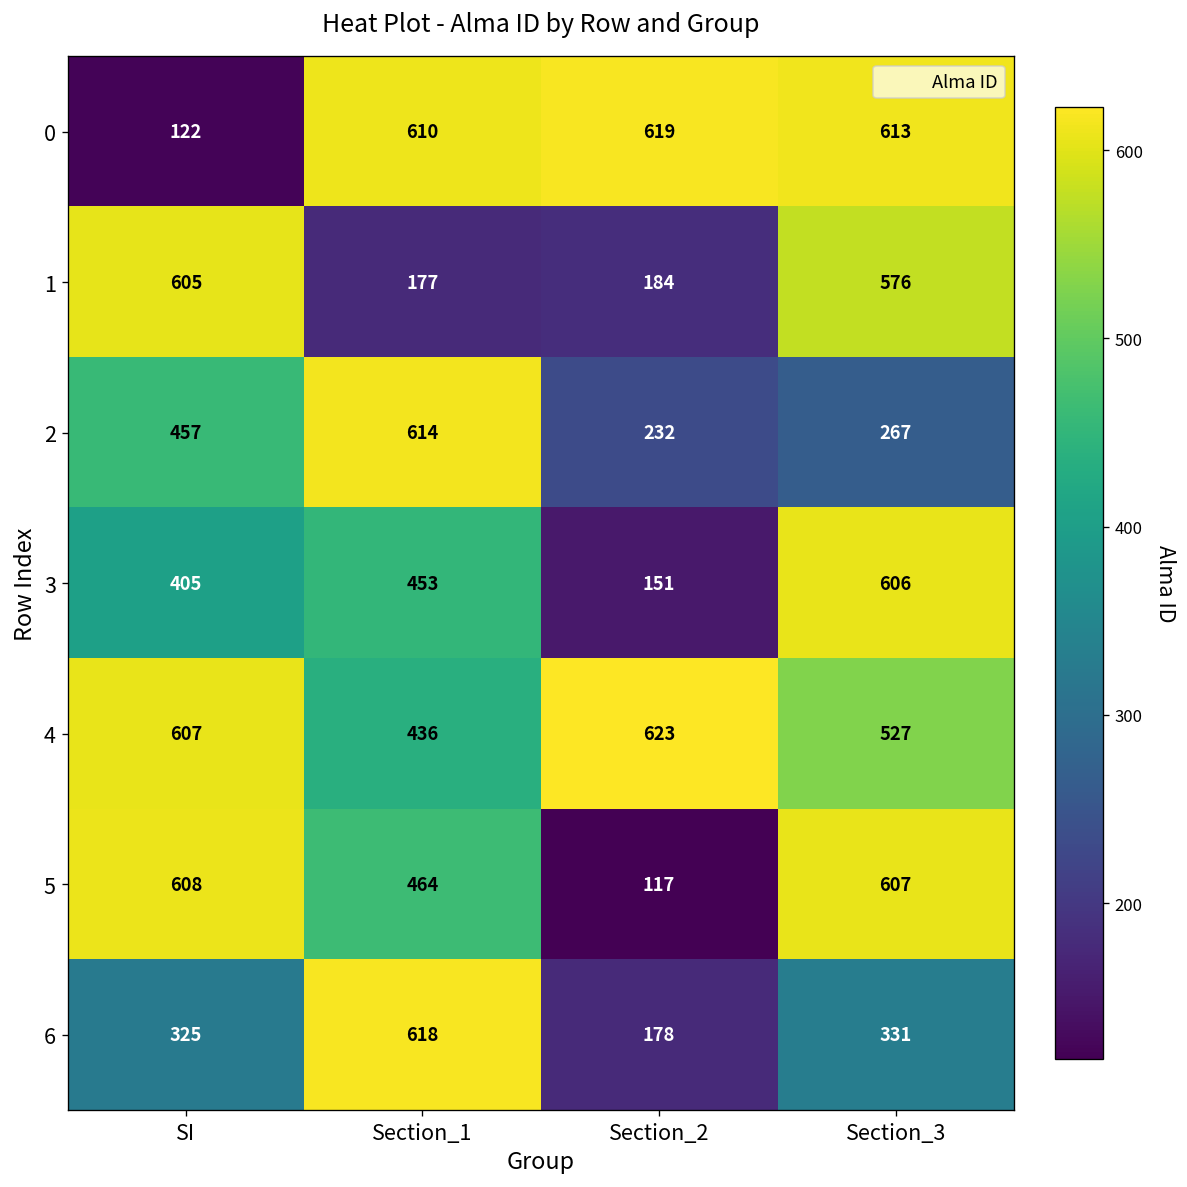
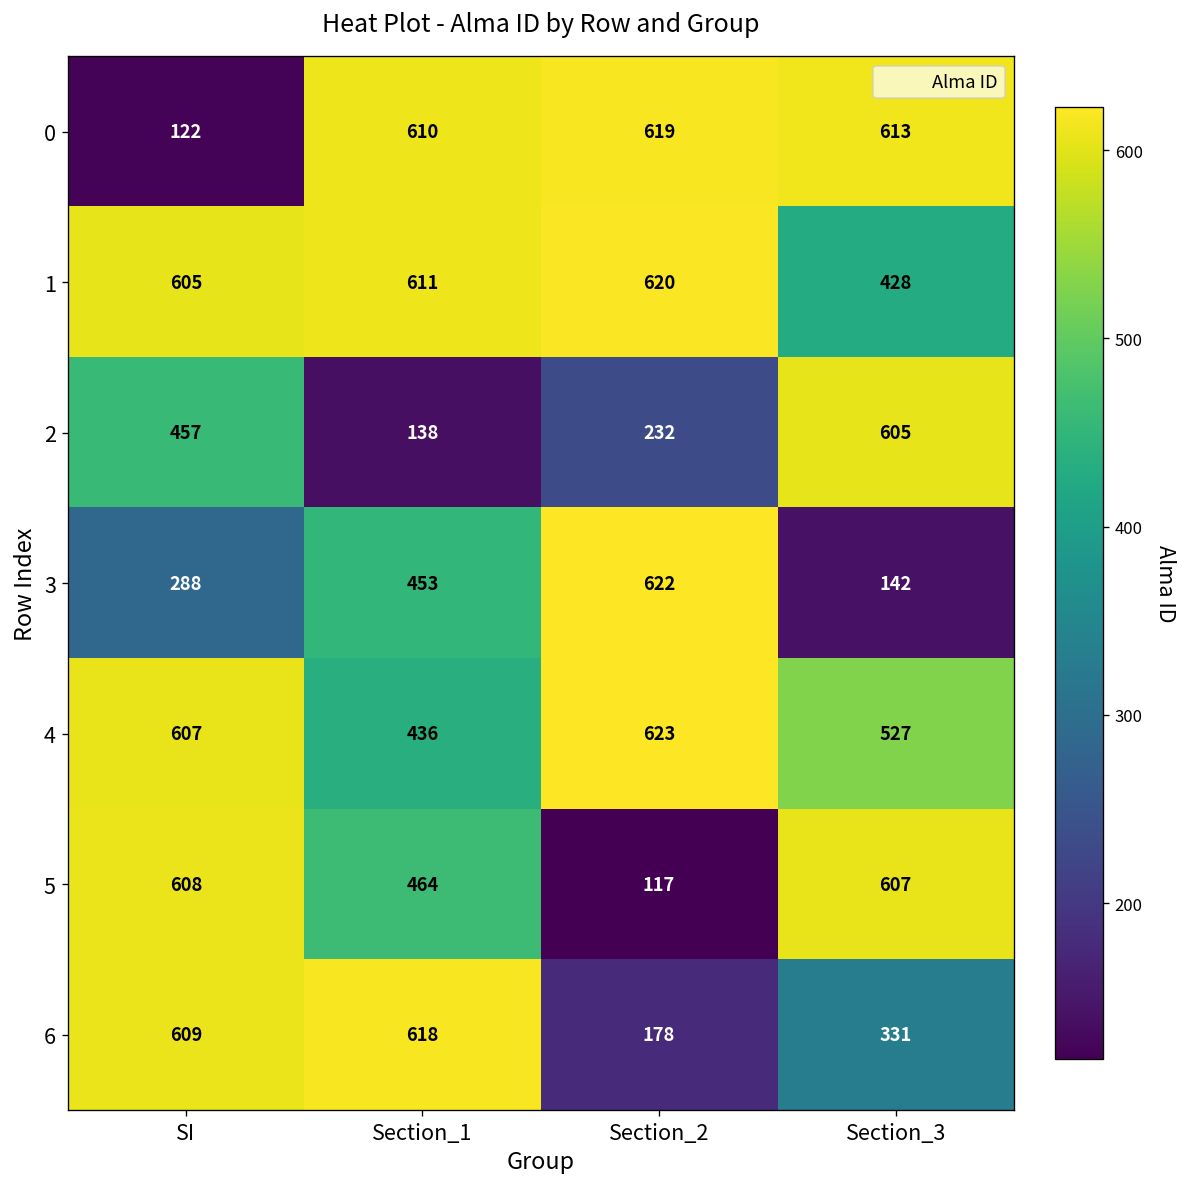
  {
    "0": {
      "SI": 122,
      "Section_1": 610,
      "Section_2": 619,
      "Section_3": 613
    },
    "1": {
      "SI": 605,
-     "Section_1": 177,
-     "Section_2": 184,
-     "Section_3": 576
+     "Section_1": 611,
+     "Section_2": 620,
+     "Section_3": 428
    },
    "2": {
      "SI": 457,
-     "Section_1": 614,
+     "Section_1": 138,
      "Section_2": 232,
-     "Section_3": 267
+     "Section_3": 605
    },
    "3": {
-     "SI": 405,
+     "SI": 288,
      "Section_1": 453,
-     "Section_2": 151,
-     "Section_3": 606
+     "Section_2": 622,
+     "Section_3": 142
    },
    "4": {
      "SI": 607,
      "Section_1": 436,
      "Section_2": 623,
      "Section_3": 527
    },
    "5": {
      "SI": 608,
      "Section_1": 464,
      "Section_2": 117,
      "Section_3": 607
    },
    "6": {
-     "SI": 325,
+     "SI": 609,
      "Section_1": 618,
      "Section_2": 178,
      "Section_3": 331
    }
  }
